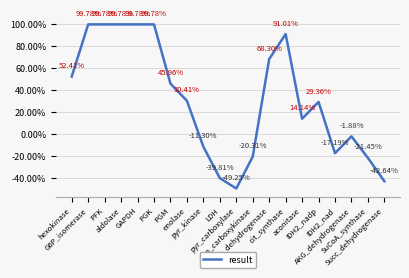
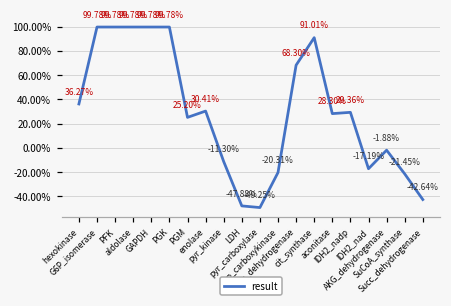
  {
-   "hexokinase": "52.41%",
-   "PGM": "45.96%",
+   "hexokinase": "36.27%",
+   "PGM": "25.20%",
    "enolase": "30.41%",
    "pyr_kinase": "-11.30%",
-   "LDH": "-39.81%",
+   "LDH": "-47.88%",
    "pyr_carboxylase": "-49.25%",
    "pep_carboxykinase": "-20.31%",
    "pyr_dehydrogenase": "68.30%",
    "cit_synthase": "91.01%",
-   "aconitase": "14.14%",
+   "aconitase": "28.30%",
    "IDH2_nadp": "29.36%",
    "IDH2_nad": "-17.19%",
    "AKG_dehydrogenase": "-1.88%",
    "SuCoA_synthase": "-21.45%",
    "Succ_dehydrogenase": "-42.64%"
  }
